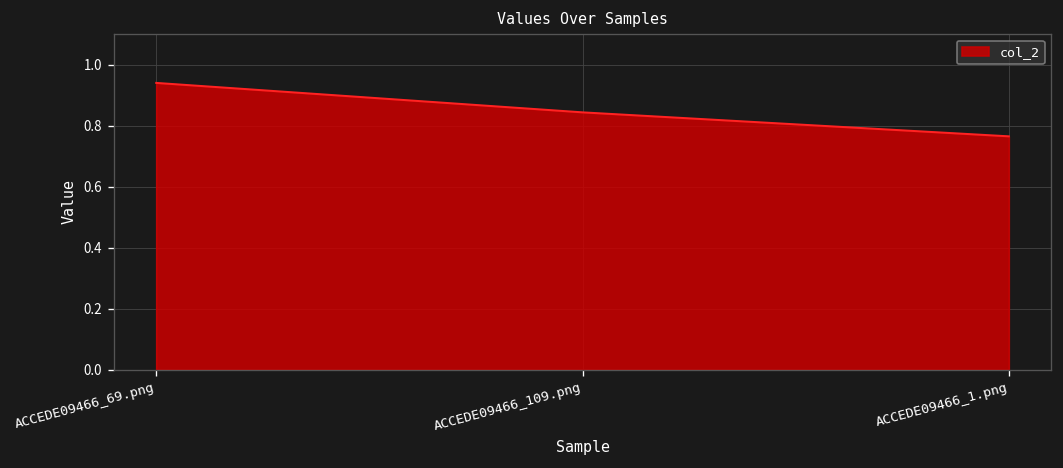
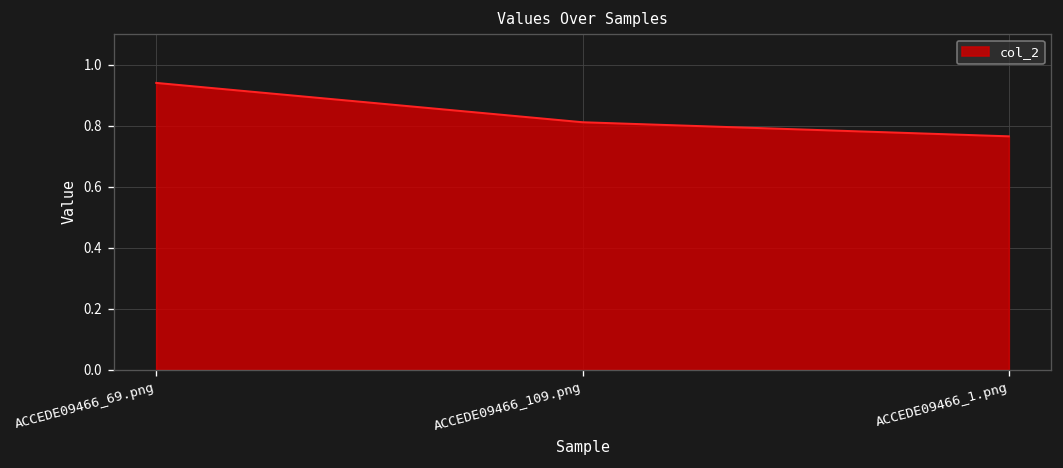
  {
    "ACCEDE09466_69.png": 0.94,
-   "ACCEDE09466_109.png": 0.84,
+   "ACCEDE09466_109.png": 0.81,
    "ACCEDE09466_1.png": 0.76
  }
